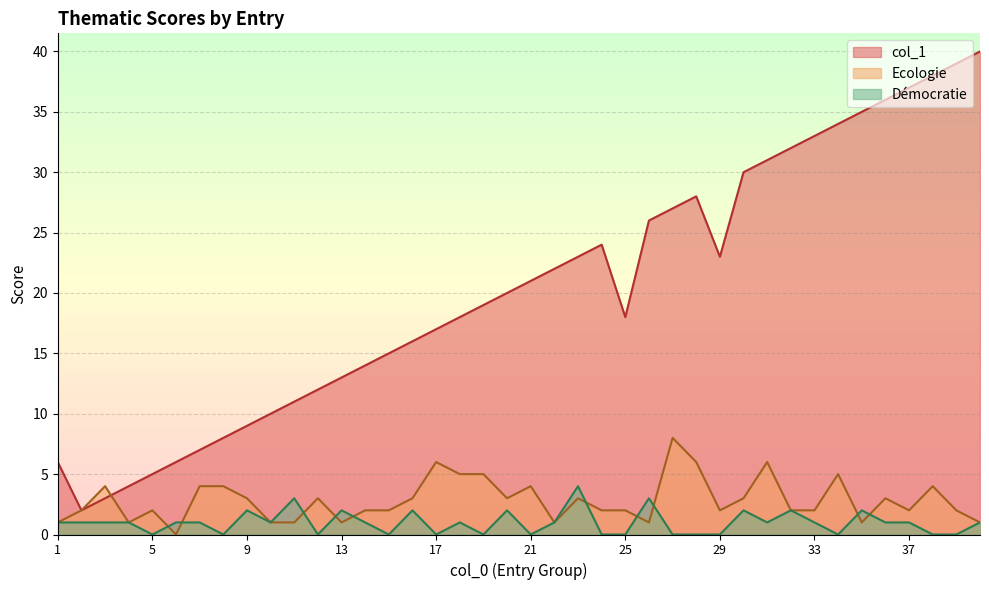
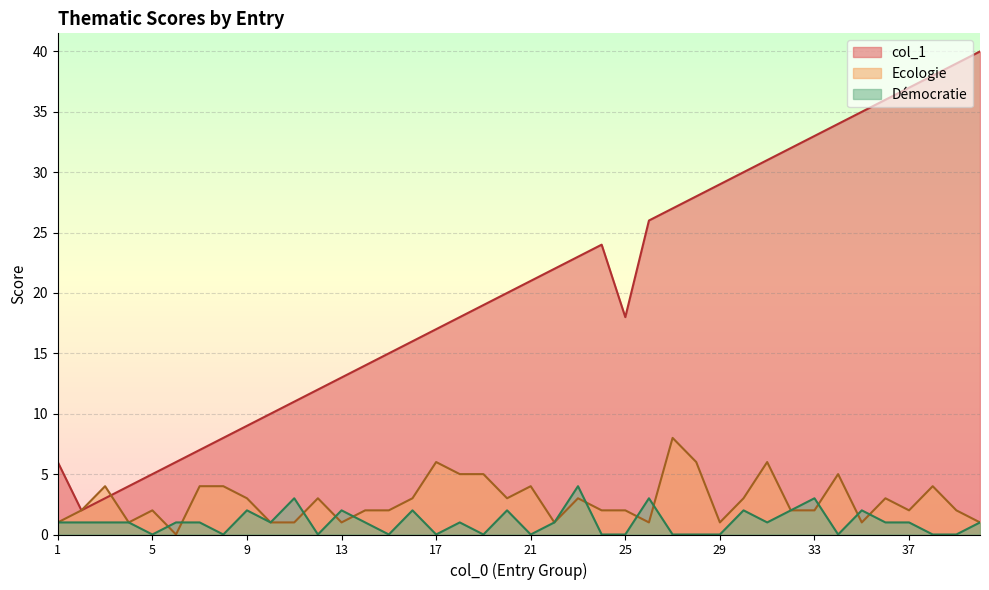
  {
    "col_1": {
      "1": 6,
      "5": 5,
      "9": 9,
      "13": 13,
      "17": 17,
      "21": 21,
      "25": 18,
-     "29": 23,
+     "29": 29,
      "33": 33
    },
    "Ecologie": {
      "5": 2,
      "9": 3,
      "13": 1,
      "17": 6,
      "21": 4,
      "25": 2,
-     "29": 2,
+     "29": 1,
      "33": 2,
      "37": 2
    },
    "Démocratie": {
      "5": 0,
      "9": 2,
      "13": 2,
      "17": 0,
      "21": 0,
      "25": 0,
      "29": 0,
-     "33": 1,
+     "33": 3,
      "37": 1
    }
  }
